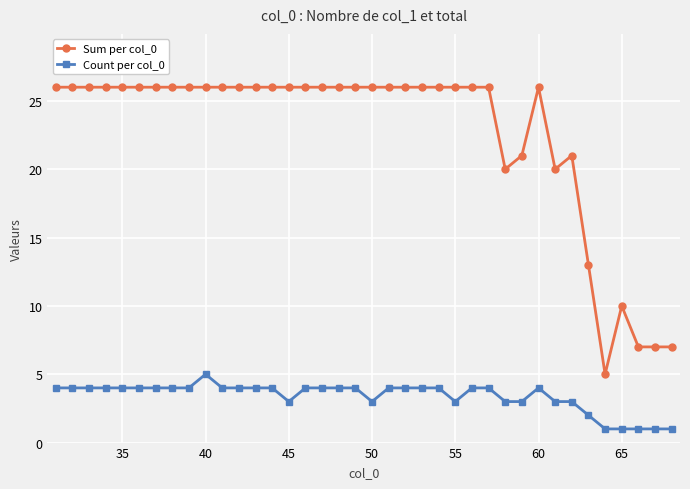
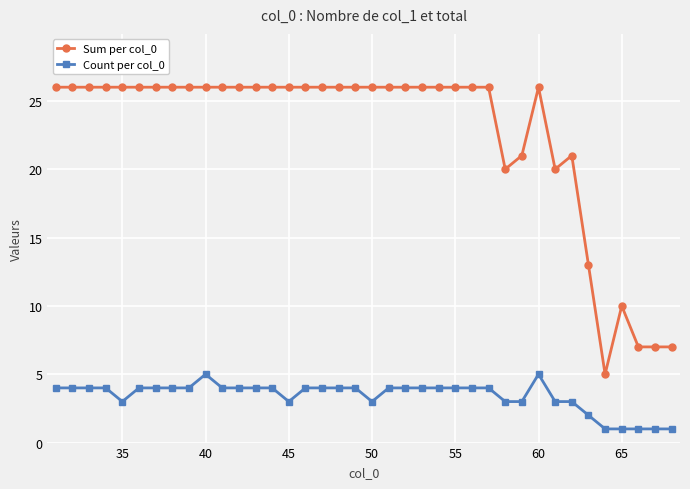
  {
    "Sum per col_0": {
      "35": 26,
      "40": 26,
      "45": 26,
      "50": 26,
      "55": 26,
      "60": 26,
      "65": 10
    },
    "Count per col_0": {
-     "35": 4,
+     "35": 3,
      "40": 5,
      "45": 3,
      "50": 3,
-     "55": 3,
-     "60": 4,
+     "55": 4,
+     "60": 5,
      "65": 1
    }
  }
